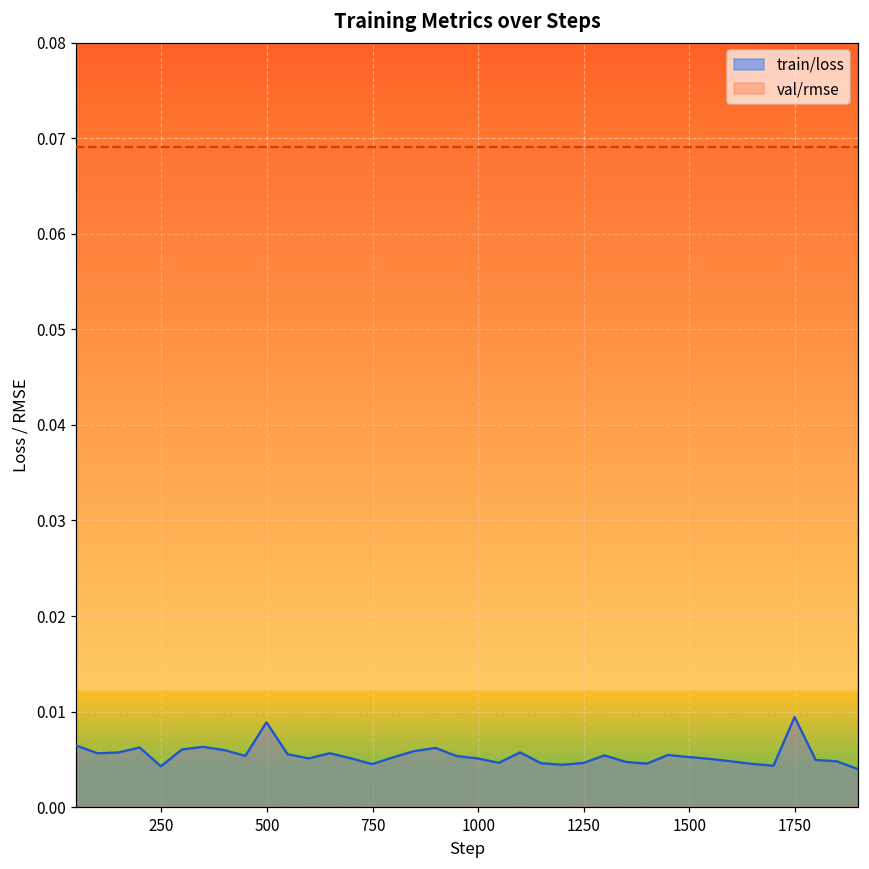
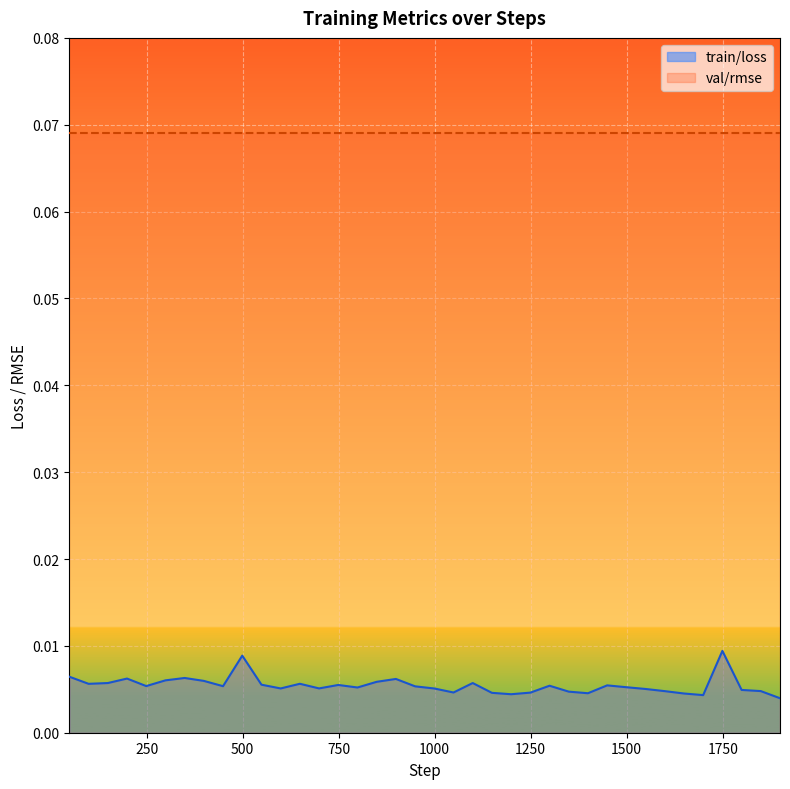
  {
    "train/loss": {
-     "250": 0.004,
+     "250": 0.005,
      "500": 0.009,
-     "750": 0.004,
+     "750": 0.005,
      "1000": 0.005,
      "1250": 0.005,
      "1500": 0.005,
      "1750": 0.009
    },
    "val/rmse": {
      "250": 0.069,
      "500": 0.069,
      "750": 0.069,
      "1000": 0.069,
      "1250": 0.069,
      "1500": 0.069,
      "1750": 0.069
    }
  }
